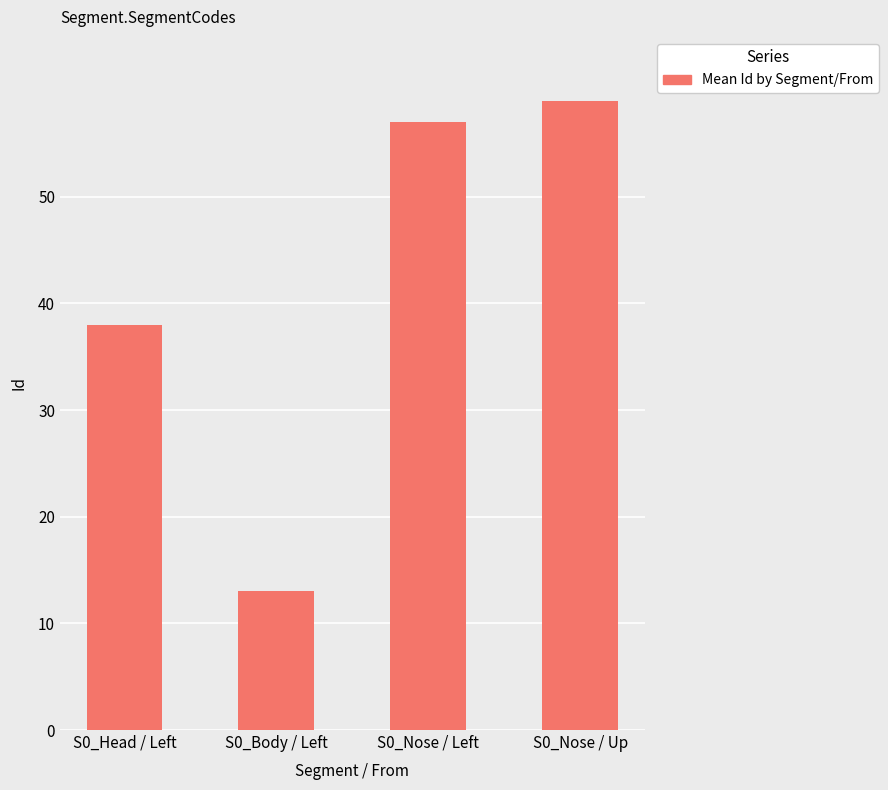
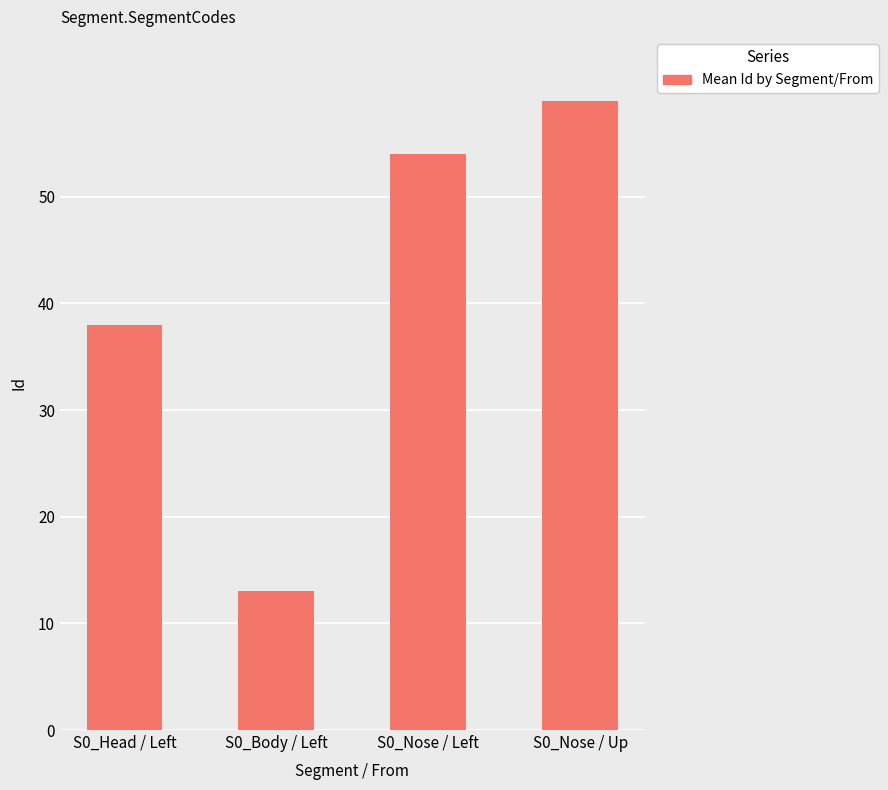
  {
    "S0_Head / Left": 38,
    "S0_Body / Left": 13,
-   "S0_Nose / Left": 57,
+   "S0_Nose / Left": 54,
    "S0_Nose / Up": 59
  }
